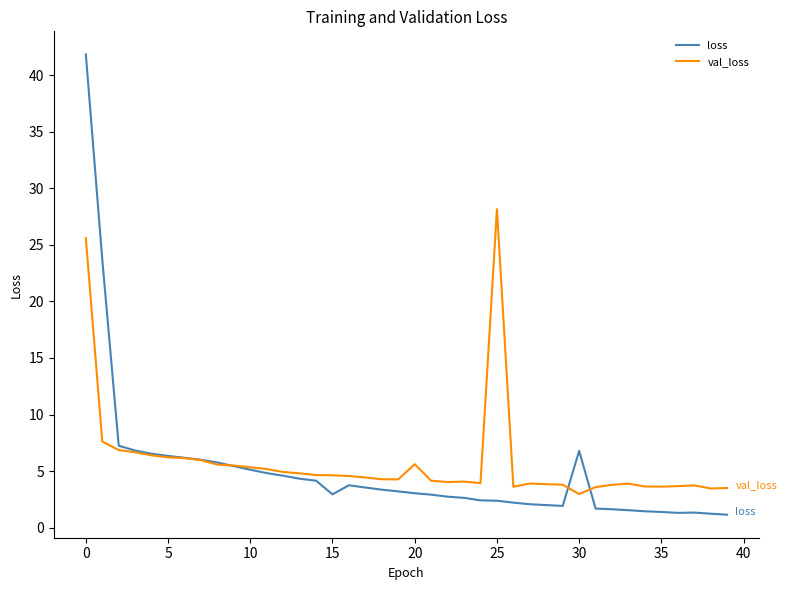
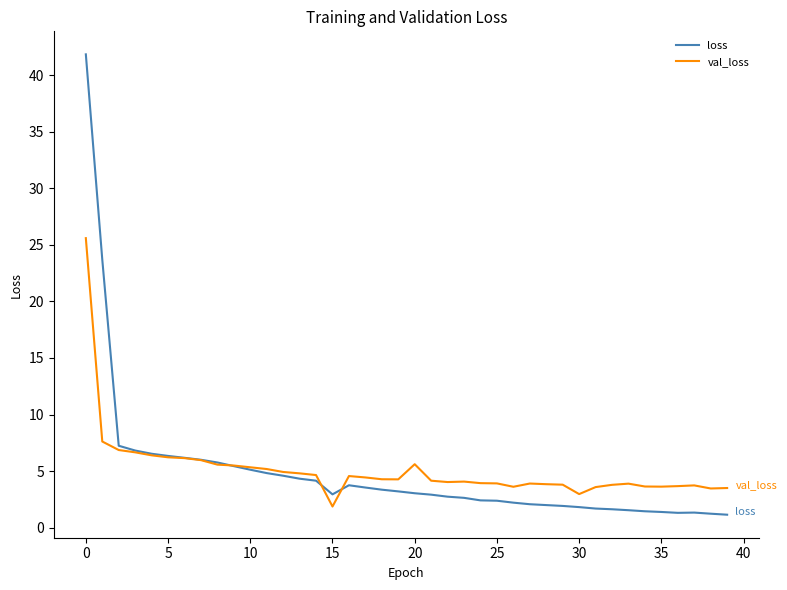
  {
    "loss": {
      "0": 41.8,
      "15": 2.9,
      "20": 3.0,
      "25": 2.4,
-     "30": 6.8,
+     "30": 1.8,
      "35": 1.4
    },
    "val_loss": {
      "0": 25.6,
-     "15": 4.6,
+     "15": 1.9,
      "20": 5.6,
-     "25": 28.2,
+     "25": 3.9,
      "30": 3.0,
      "35": 3.6
    }
  }
